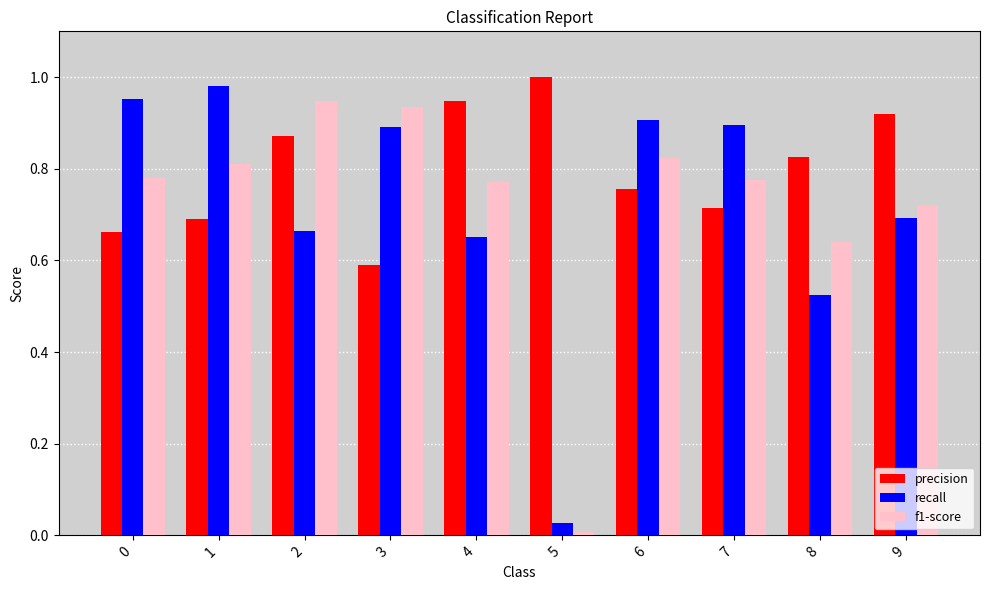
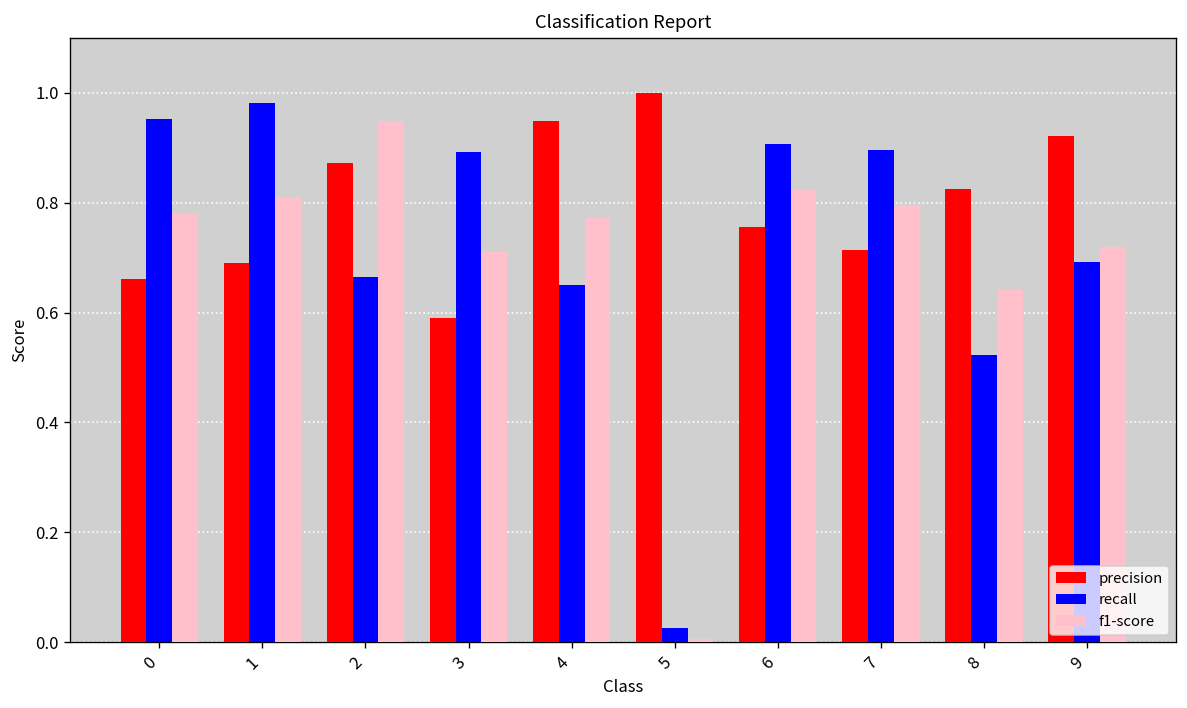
  {
    "precision": {
      "0": 0.66,
      "1": 0.69,
      "2": 0.87,
      "3": 0.59,
      "4": 0.95,
      "5": 1.00,
      "6": 0.76,
      "7": 0.71,
      "8": 0.83,
      "9": 0.92
    },
    "recall": {
      "0": 0.95,
      "1": 0.98,
      "2": 0.66,
      "3": 0.89,
      "4": 0.65,
      "5": 0.03,
      "6": 0.91,
      "7": 0.90,
      "8": 0.52,
      "9": 0.69
    },
    "f1-score": {
      "0": 0.78,
      "1": 0.81,
      "2": 0.95,
-     "3": 0.94,
+     "3": 0.71,
      "4": 0.77,
      "5": 0.01,
      "6": 0.82,
-     "7": 0.77,
+     "7": 0.79,
      "8": 0.64,
      "9": 0.72
    }
  }
